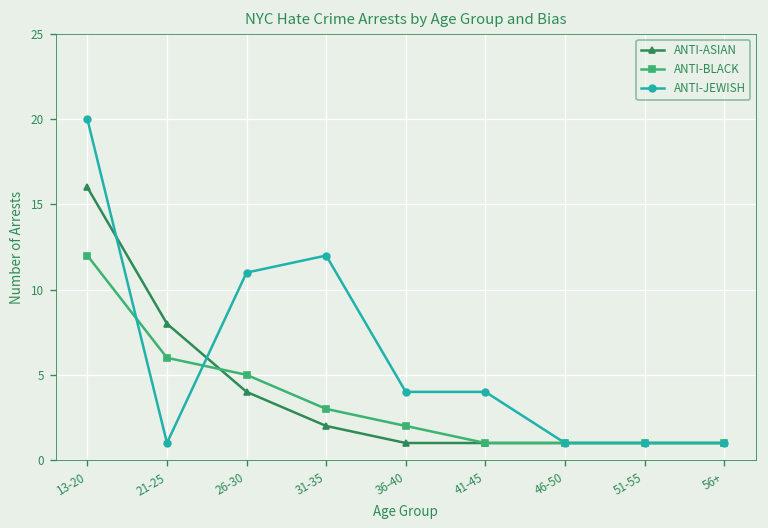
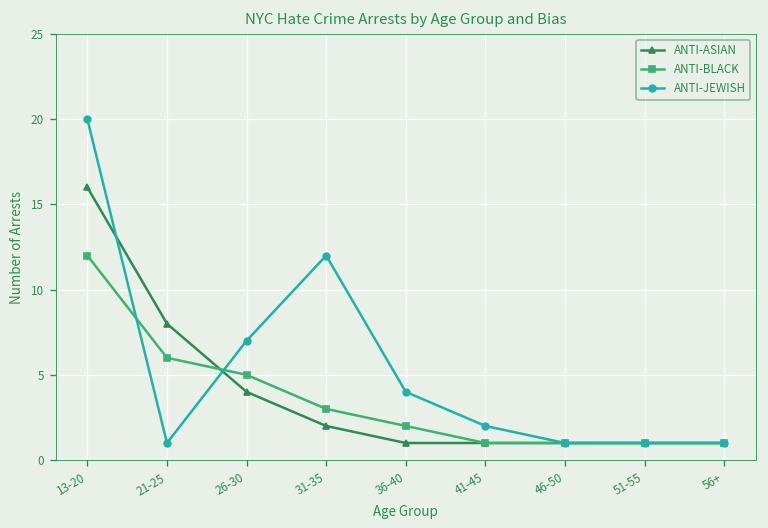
  {
    "ANTI-JEWISH": {
      "13-20": 20,
      "21-25": 1,
-     "26-30": 11,
+     "26-30": 7,
      "31-35": 12,
      "36-40": 4,
-     "41-45": 4
+     "41-45": 2
    }
  }
